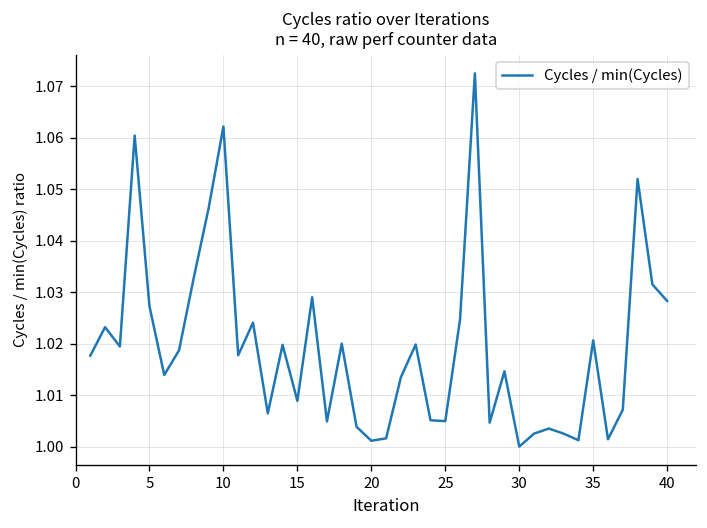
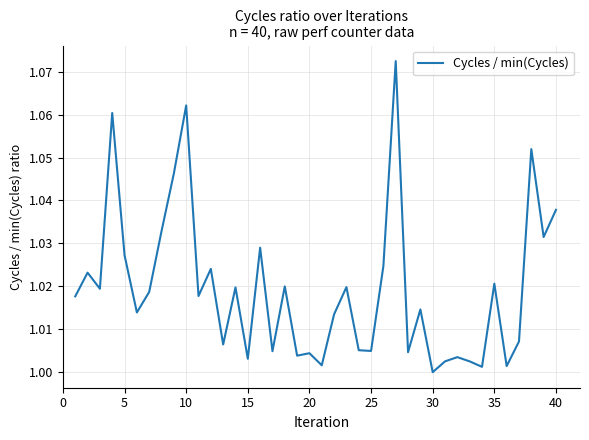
  {
    "5": 1.027,
    "10": 1.062,
-   "15": 1.009,
-   "20": 1.001,
+   "15": 1.003,
+   "20": 1.004,
    "25": 1.005,
    "30": 1.000,
    "35": 1.021,
-   "40": 1.028
+   "40": 1.038
  }
